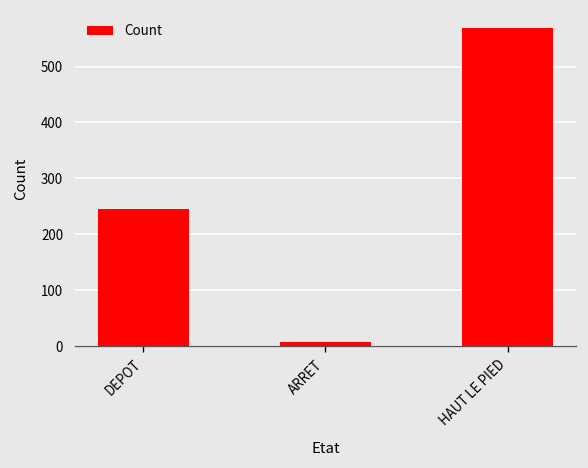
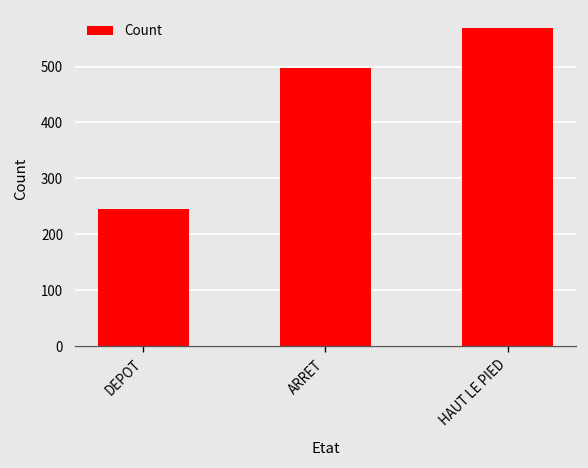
  {
    "DEPOT": 250,
-   "ARRET": 10,
+   "ARRET": 500,
    "HAUT LE PIED": 570
  }
